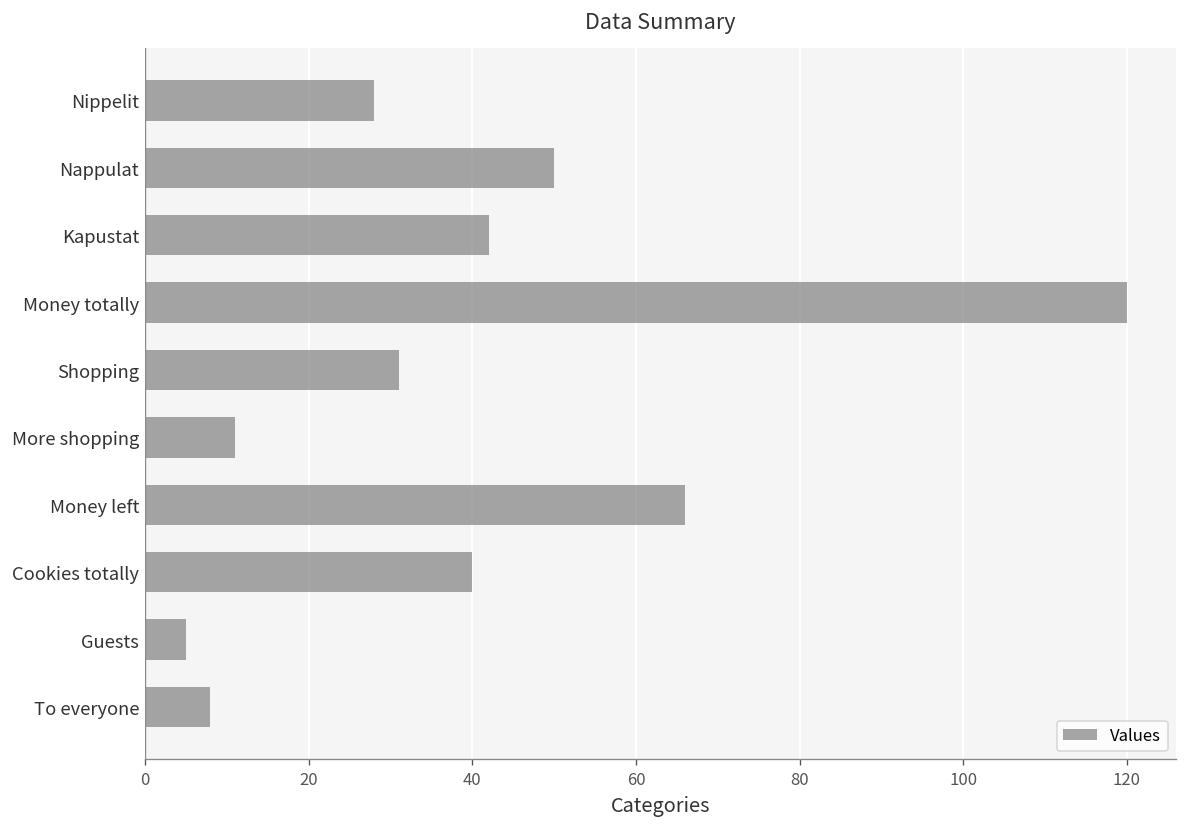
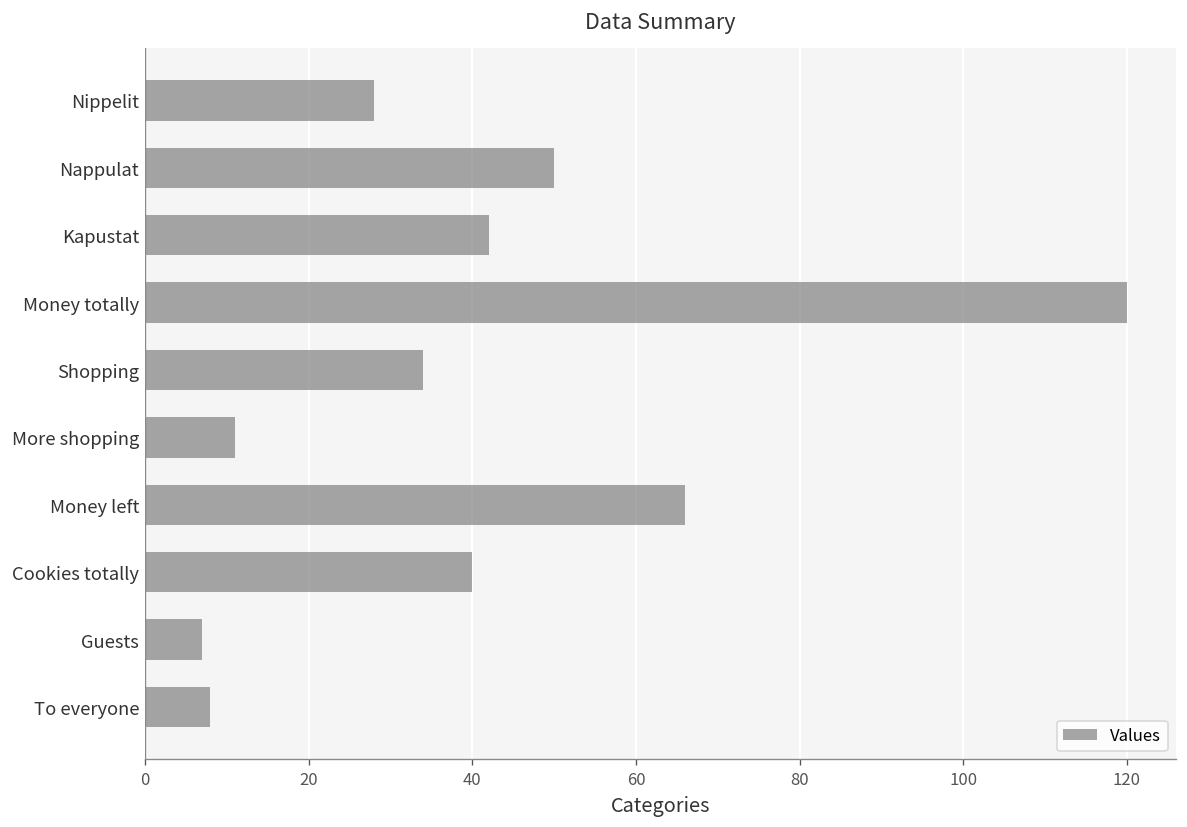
  {
    "Nippelit": 28,
    "Nappulat": 50,
    "Kapustat": 42,
    "Money totally": 120,
-   "Shopping": 31,
+   "Shopping": 34,
    "More shopping": 11,
    "Money left": 66,
    "Cookies totally": 40,
-   "Guests": 5,
+   "Guests": 7,
    "To everyone": 8
  }
